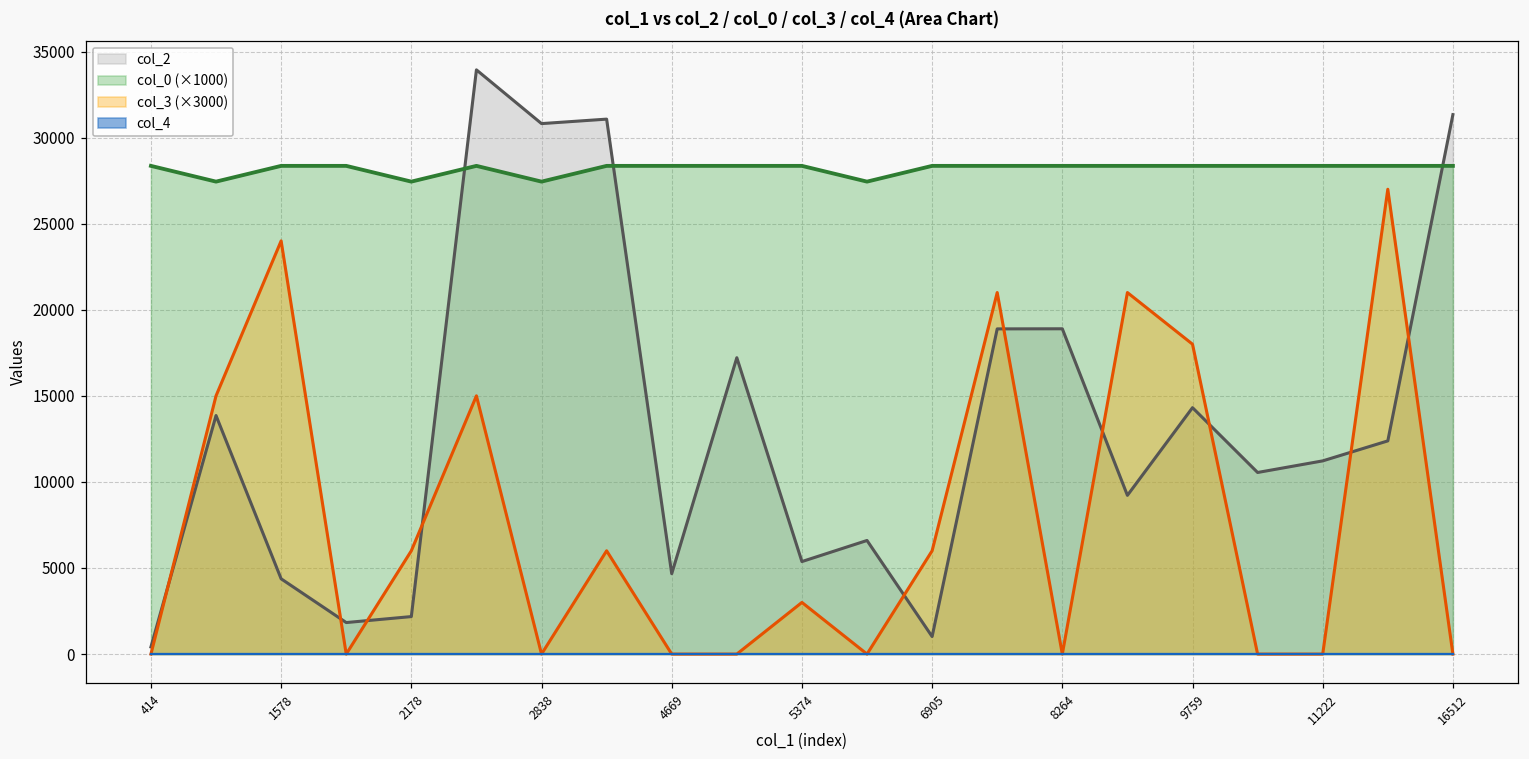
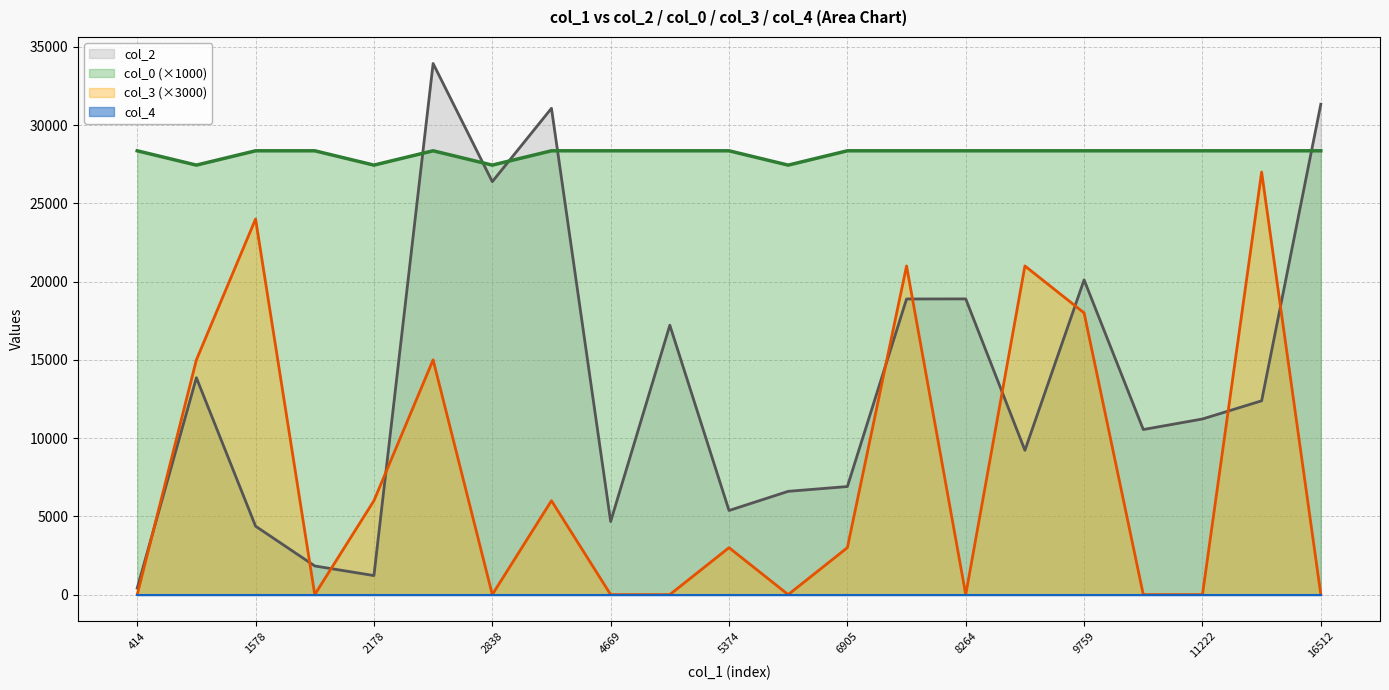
  {
    "col_2": {
      "414": 400,
      "1578": 4400,
-     "2178": 2200,
-     "2838": 30800,
+     "2178": 1200,
+     "2838": 26400,
      "4669": 4700,
      "5374": 5400,
-     "6905": 1000,
+     "6905": 6900,
      "8264": 18900,
-     "9759": 14300,
+     "9759": 20100,
      "11222": 11200,
      "16512": 31300
    },
    "col_0 (×1000)": {
      "414": 28400,
      "1578": 28400,
      "2178": 27400,
      "2838": 27400,
      "4669": 28400,
      "5374": 28400,
      "6905": 28400,
      "8264": 28400,
      "9759": 28400,
      "11222": 28400,
      "16512": 28400
    },
    "col_3 (×3000)": {
      "1578": 24000,
      "2178": 6000,
      "5374": 3000,
-     "6905": 6000,
+     "6905": 3000,
      "9759": 18000
    },
    "col_4": {
      "1578": 0,
      "2178": 0,
      "5374": 0,
      "6905": 0,
      "9759": 0
    }
  }
